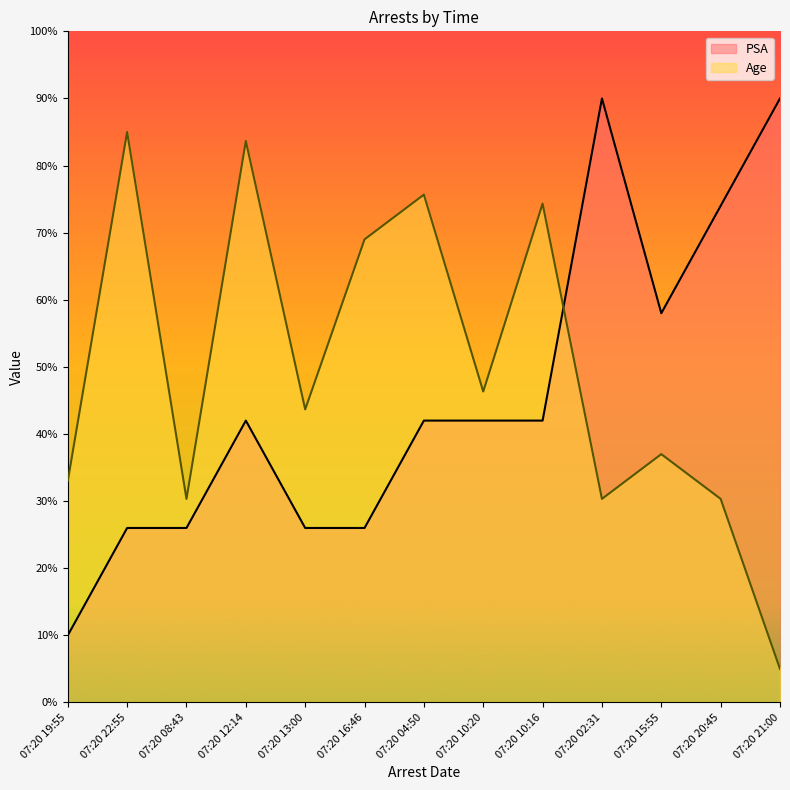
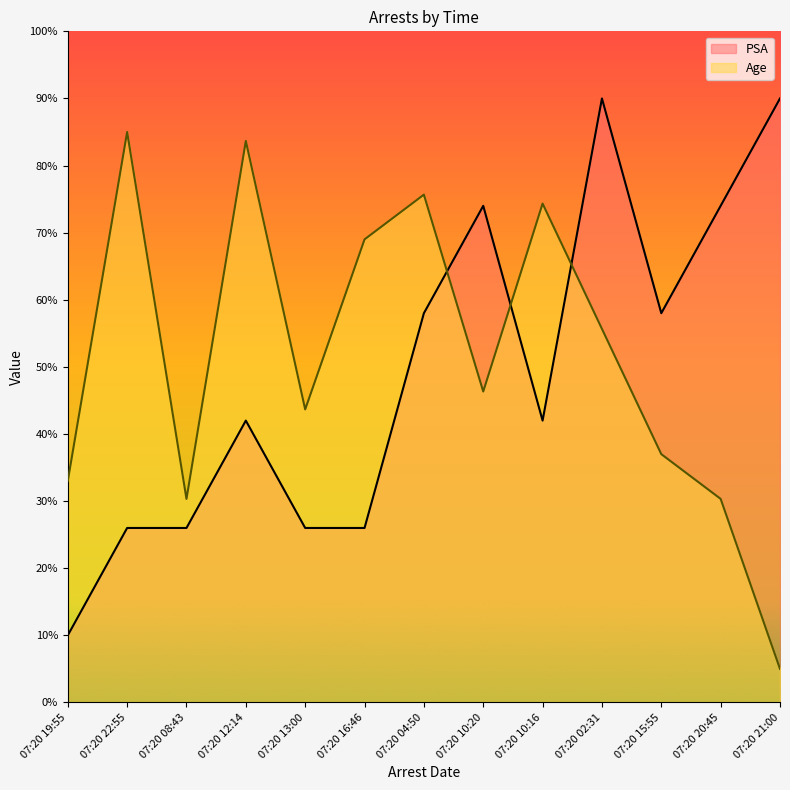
  {
    "PSA": {
      "07:20 19:55": "10%",
      "07:20 22:55": "26%",
      "07:20 08:43": "26%",
      "07:20 12:14": "42%",
      "07:20 13:00": "26%",
      "07:20 16:46": "26%",
-     "07:20 04:50": "42%",
-     "07:20 10:20": "42%",
+     "07:20 04:50": "58%",
+     "07:20 10:20": "74%",
      "07:20 10:16": "42%",
      "07:20 02:31": "90%",
      "07:20 15:55": "58%",
      "07:20 20:45": "74%",
      "07:20 21:00": "90%"
    },
    "Age": {
      "07:20 19:55": "33%",
      "07:20 22:55": "85%",
      "07:20 08:43": "30%",
      "07:20 12:14": "84%",
      "07:20 13:00": "44%",
      "07:20 16:46": "69%",
      "07:20 04:50": "76%",
      "07:20 10:20": "46%",
      "07:20 10:16": "74%",
-     "07:20 02:31": "30%",
+     "07:20 02:31": "56%",
      "07:20 15:55": "37%",
      "07:20 20:45": "30%",
      "07:20 21:00": "5%"
    }
  }
